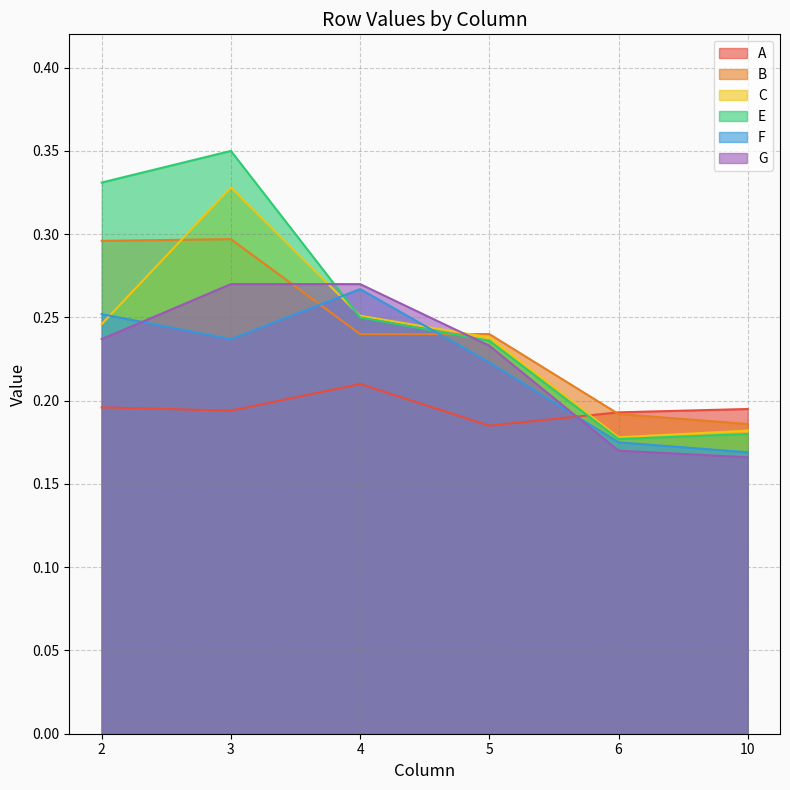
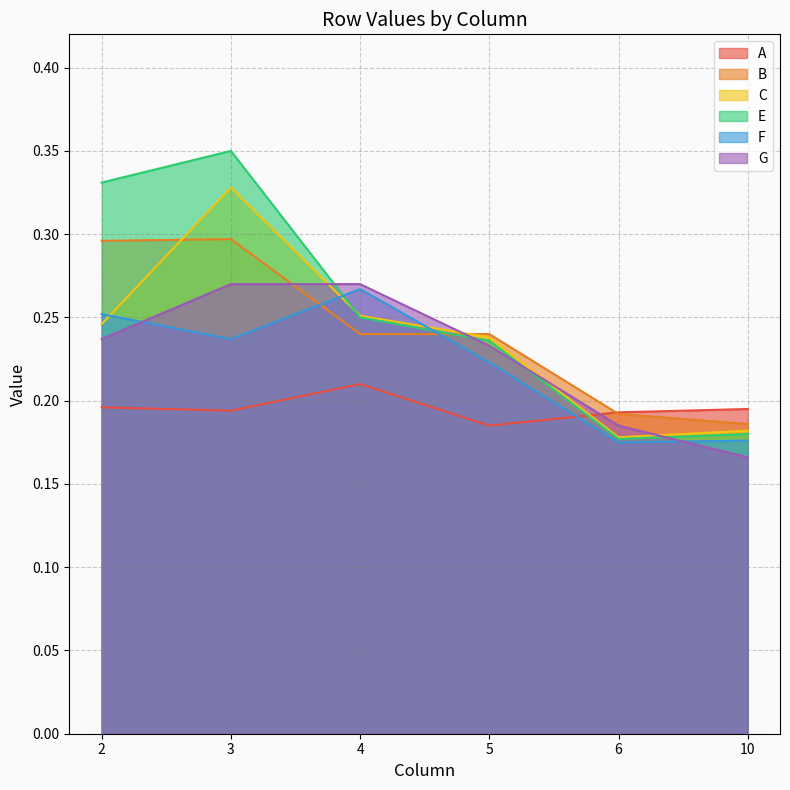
  {
    "C": {
      "2": 0.246,
      "3": 0.328,
      "5": 0.238,
      "10": 0.182
    },
    "E": {
      "2": 0.331,
      "3": 0.350,
      "5": 0.236,
      "10": 0.180
    },
    "F": {
      "2": 0.252,
      "3": 0.237,
      "4": 0.267,
      "5": 0.223,
      "6": 0.175,
-     "10": 0.169
+     "10": 0.176
    },
    "G": {
      "2": 0.237,
      "3": 0.270,
      "4": 0.270,
      "5": 0.233,
-     "6": 0.170,
+     "6": 0.185,
      "10": 0.166
    }
  }
